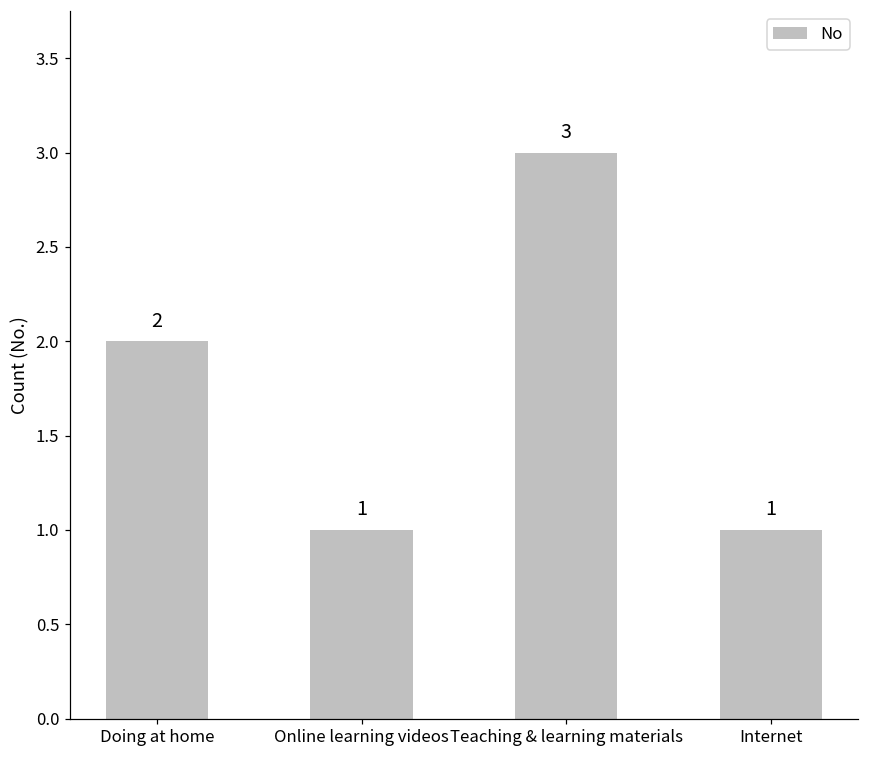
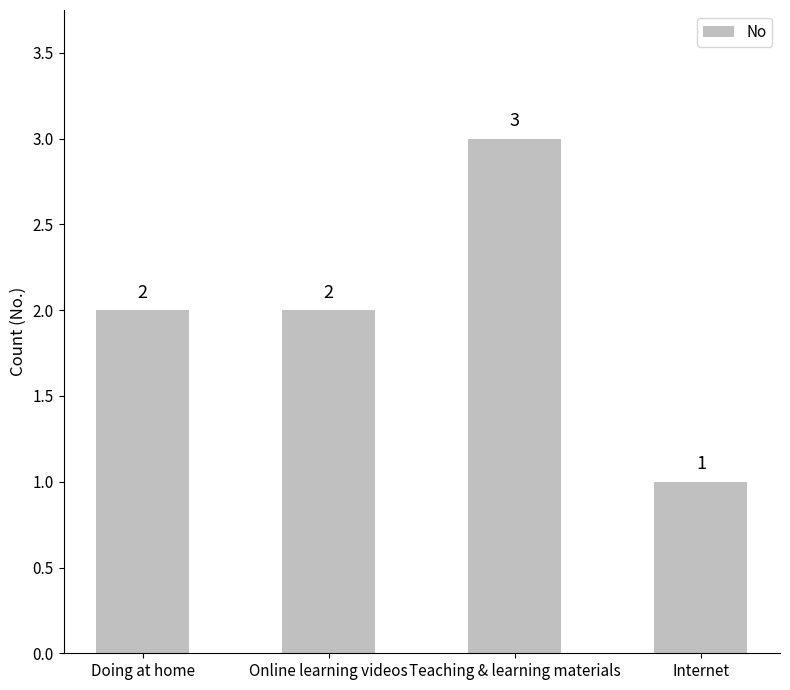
  {
    "Doing at home": 2,
-   "Online learning videos": 1,
+   "Online learning videos": 2,
    "Teaching & learning materials": 3,
    "Internet": 1
  }
